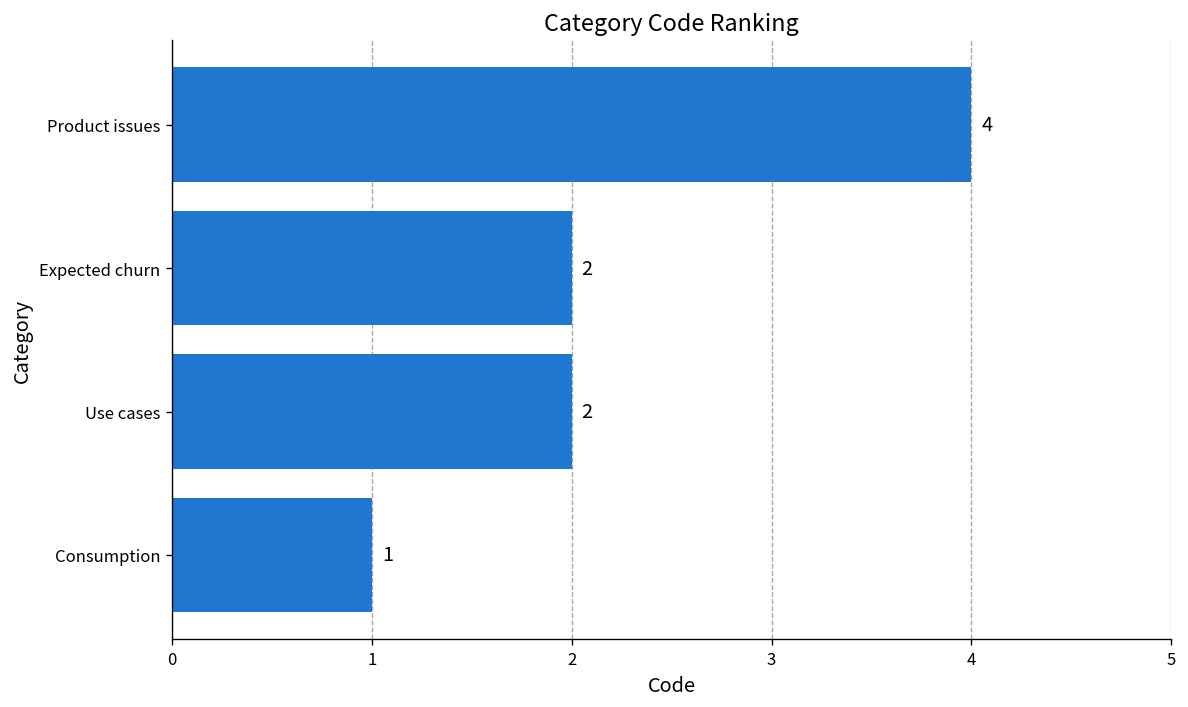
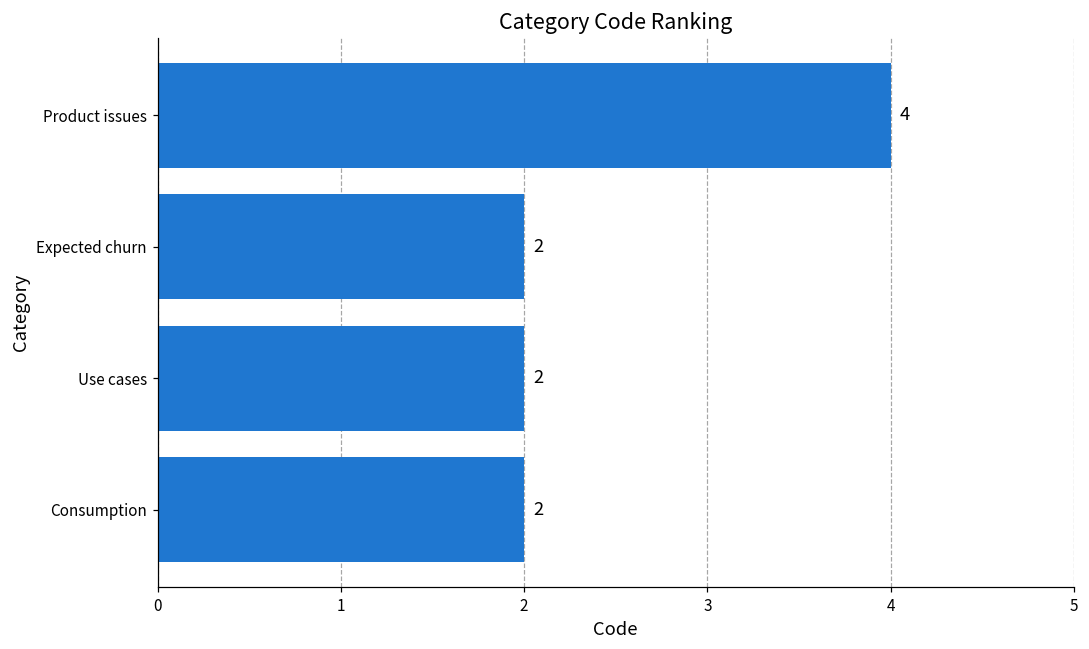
  {
    "Product issues": 4,
    "Expected churn": 2,
    "Use cases": 2,
-   "Consumption": 1
+   "Consumption": 2
  }
